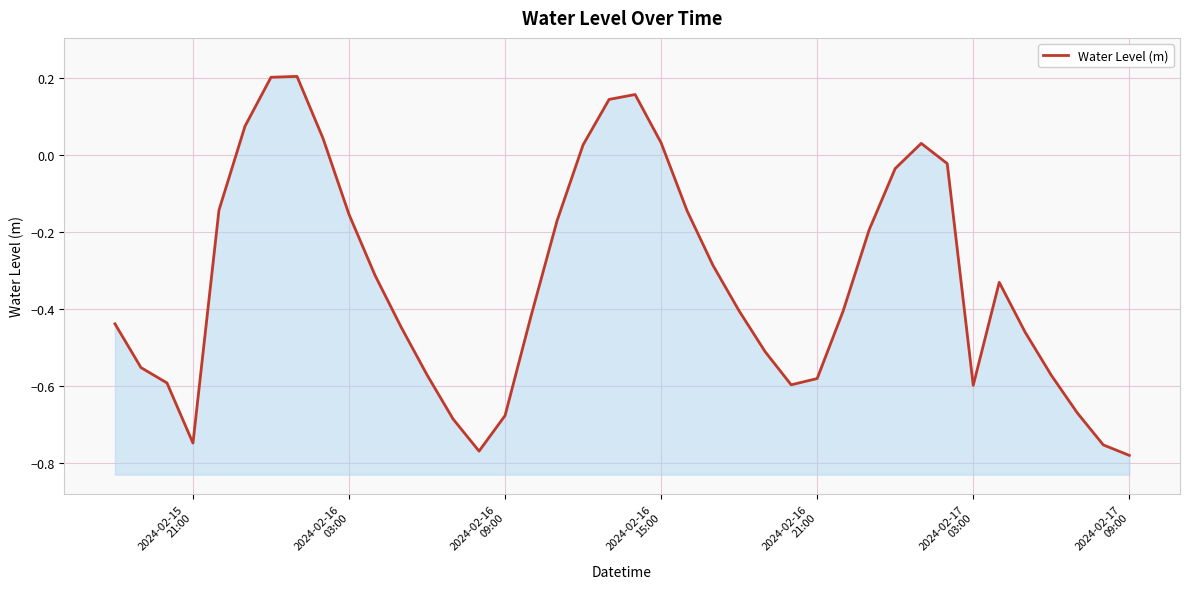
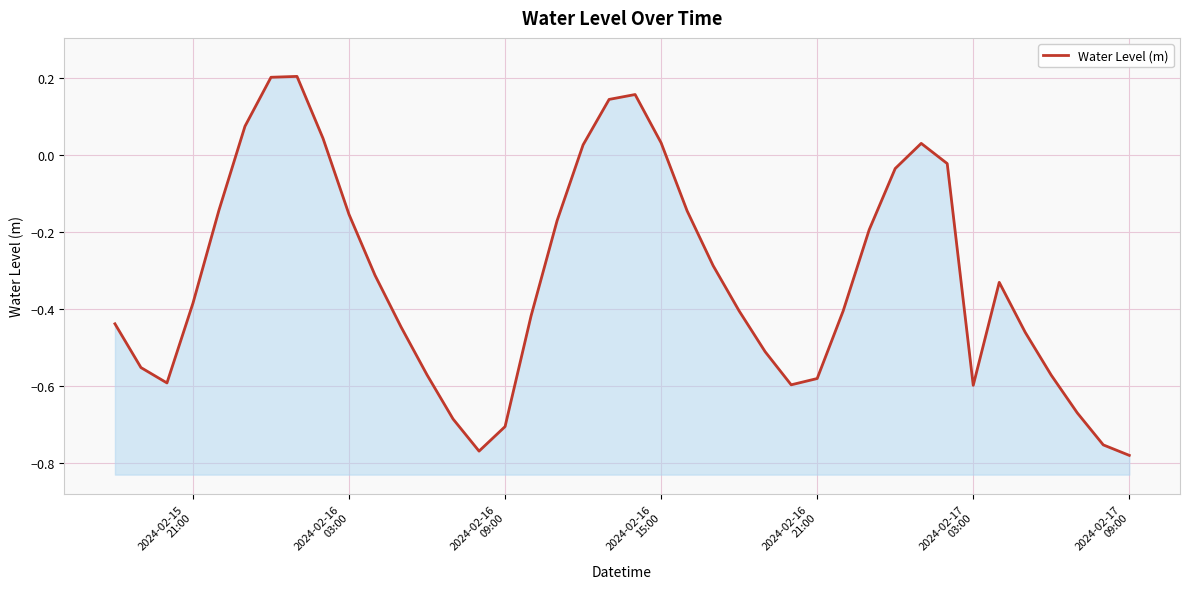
  {
-   "2024-02-15 21:00": -0.75,
+   "2024-02-15 21:00": -0.39,
    "2024-02-16 03:00": -0.15,
-   "2024-02-16 09:00": -0.68,
+   "2024-02-16 09:00": -0.71,
    "2024-02-16 15:00": 0.03,
    "2024-02-16 21:00": -0.58,
    "2024-02-17 03:00": -0.60,
    "2024-02-17 09:00": -0.78
  }
